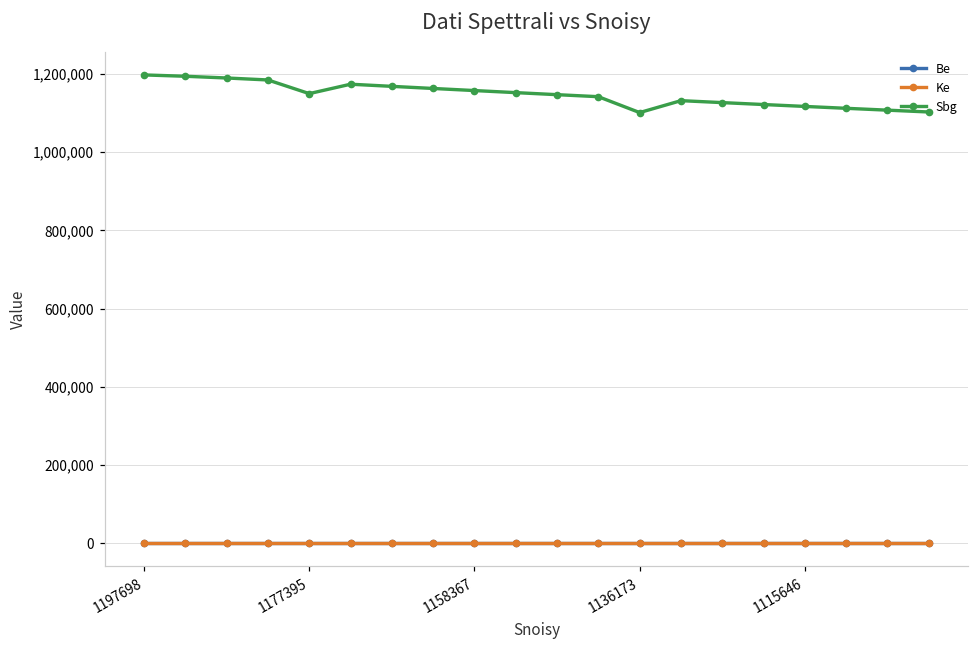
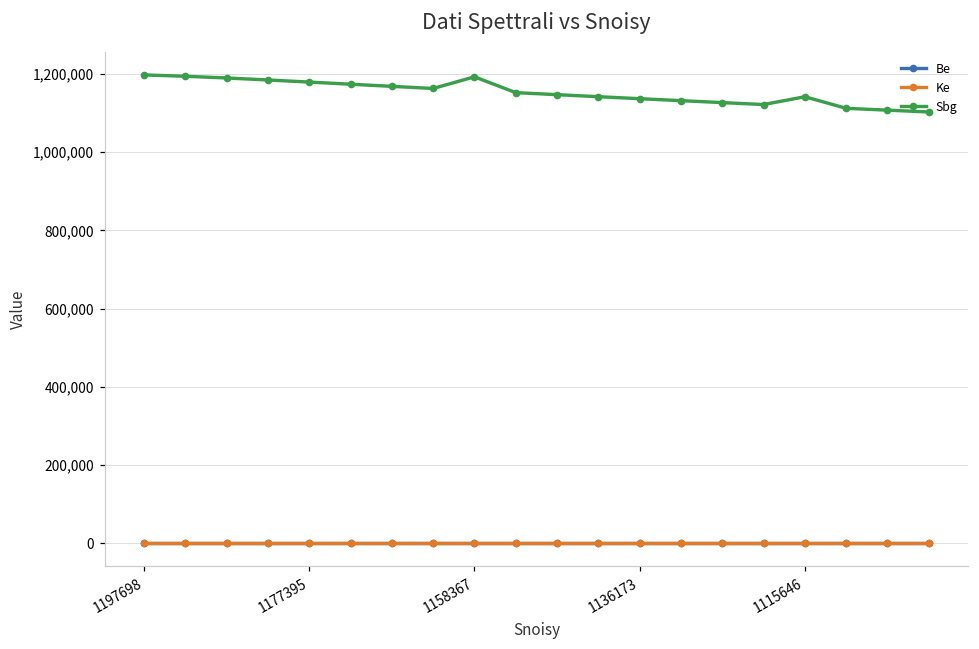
  {
    "Ke": {
      "1197698": "0",
      "1177395": "0",
      "1158367": "0",
      "1136173": "0",
      "1115646": "0"
    },
    "Sbg": {
      "1197698": "1,200,000",
-     "1177395": "1,150,000",
-     "1158367": "1,160,000",
-     "1136173": "1,100,000",
-     "1115646": "1,120,000"
+     "1177395": "1,180,000",
+     "1158367": "1,190,000",
+     "1136173": "1,140,000",
+     "1115646": "1,140,000"
    }
  }
